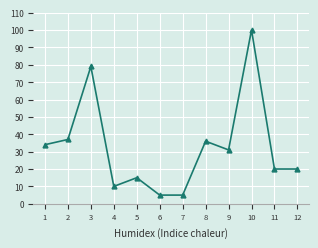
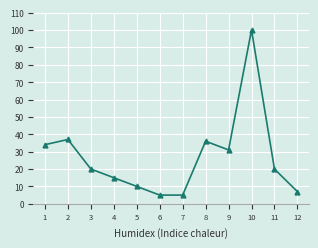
  {
    "1": 34,
    "2": 37,
-   "3": 79,
-   "4": 10,
-   "5": 15,
+   "3": 20,
+   "4": 15,
+   "5": 10,
    "6": 5,
    "7": 5,
    "8": 36,
    "9": 31,
    "10": 100,
    "11": 20,
-   "12": 20
+   "12": 7
  }
